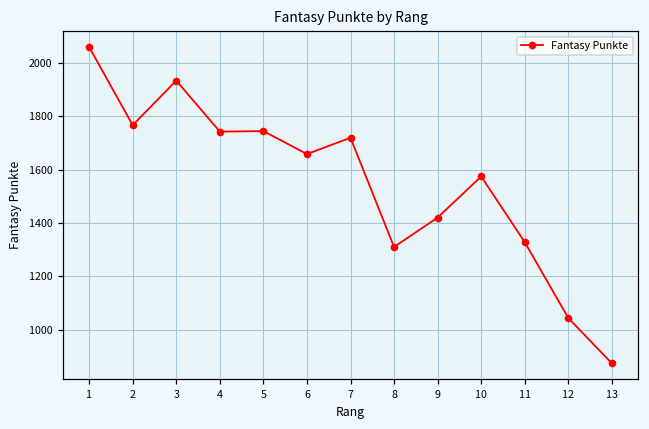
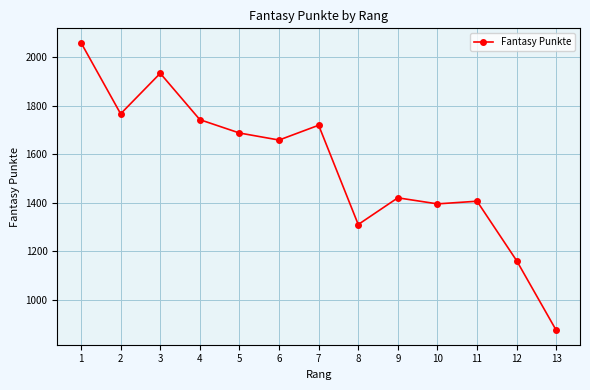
  {
    "1": 2060,
    "2": 1770,
    "3": 1930,
    "4": 1740,
-   "5": 1740,
+   "5": 1690,
    "6": 1660,
    "7": 1720,
    "8": 1310,
    "9": 1420,
-   "10": 1570,
-   "11": 1330,
-   "12": 1040,
+   "10": 1400,
+   "11": 1410,
+   "12": 1160,
    "13": 870
  }
